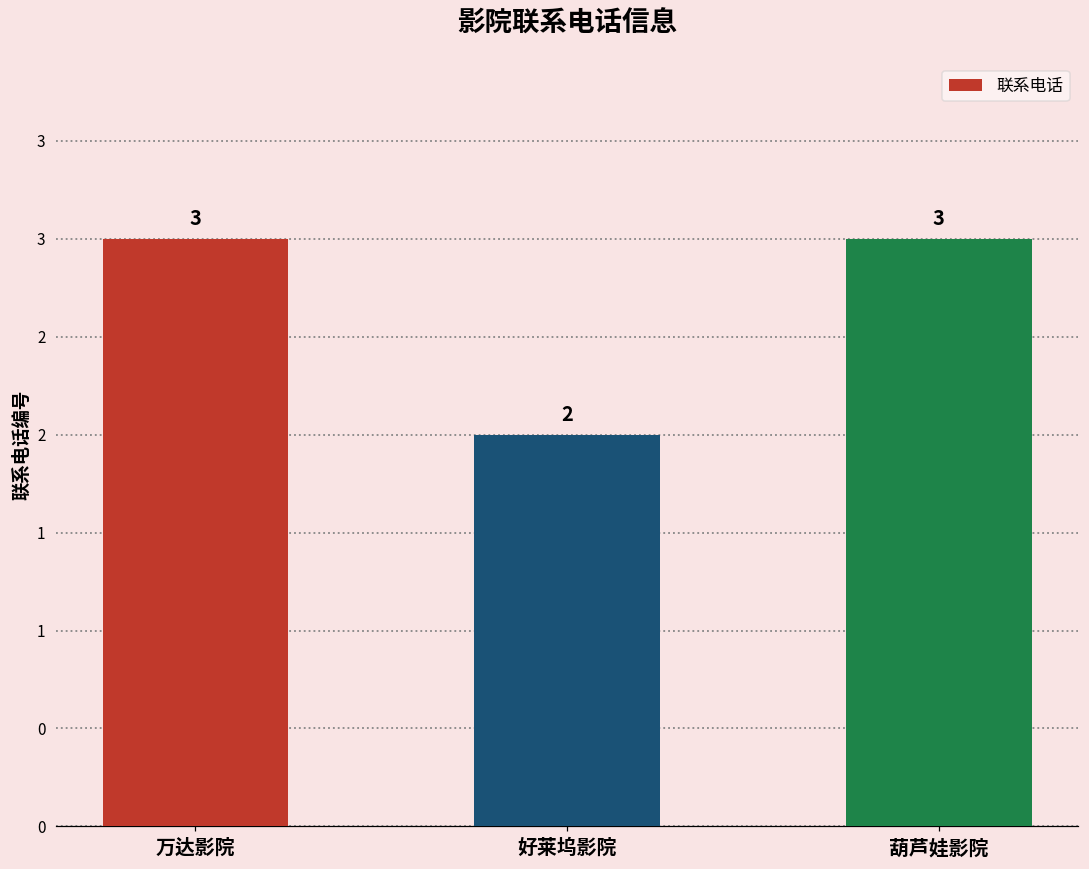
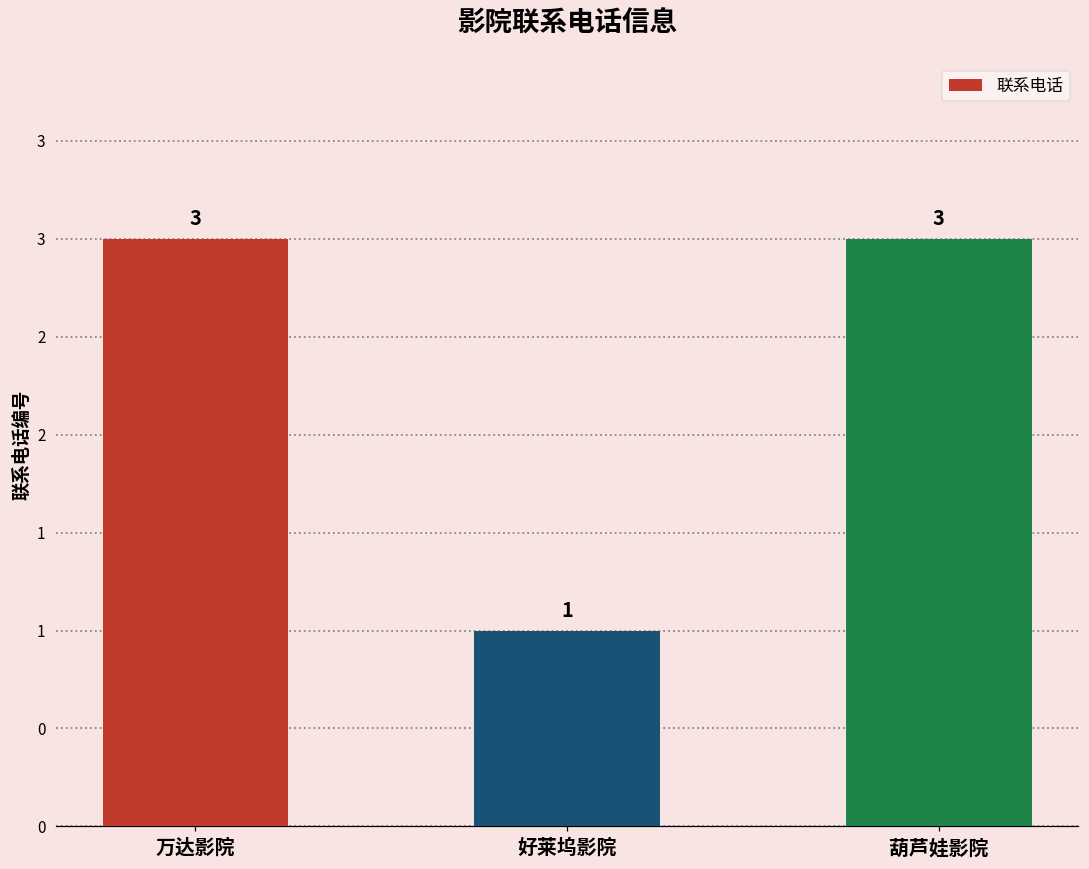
  {
    "万达影院": 3,
-   "好莱坞影院": 2,
+   "好莱坞影院": 1,
    "葫芦娃影院": 3
  }
